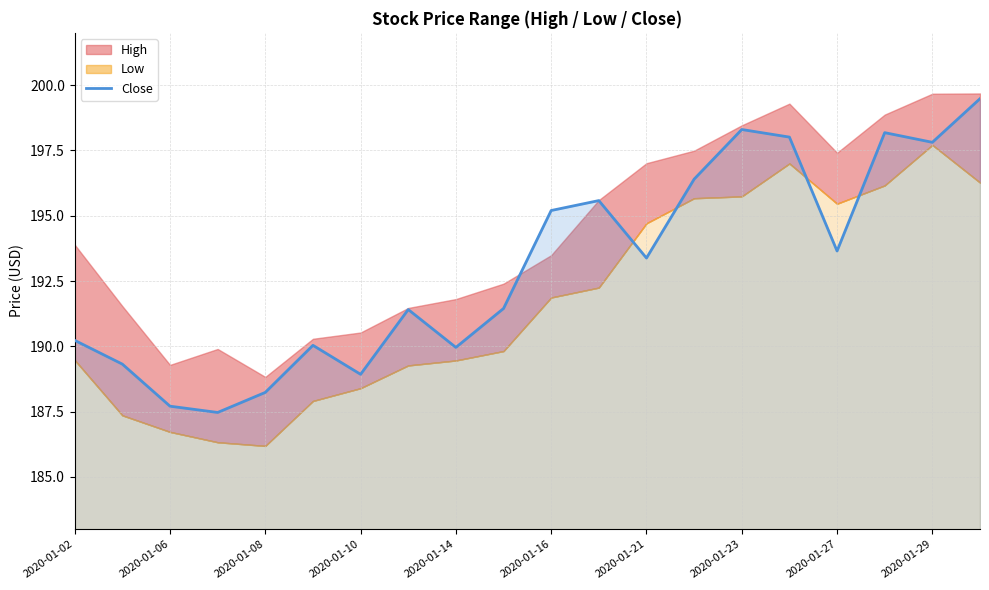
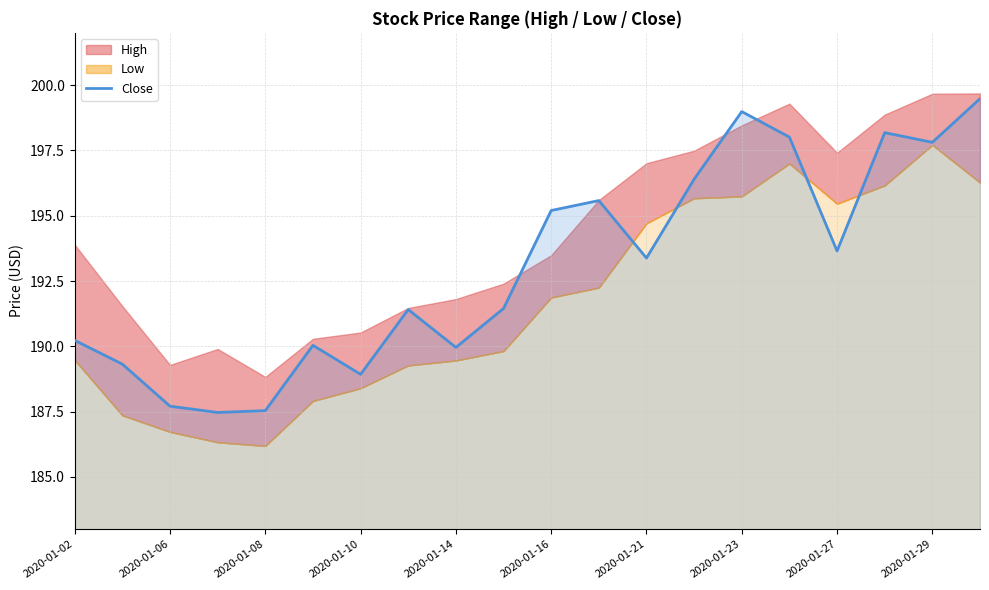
  {
    "Close": {
      "2020-01-02": 190.2,
      "2020-01-06": 187.7,
-     "2020-01-08": 188.2,
+     "2020-01-08": 187.5,
      "2020-01-10": 188.9,
      "2020-01-14": 190.0,
      "2020-01-16": 195.2,
      "2020-01-21": 193.4,
-     "2020-01-23": 198.3,
+     "2020-01-23": 199.0,
      "2020-01-27": 193.7,
      "2020-01-29": 197.8
    },
    "Low": {
      "2020-01-02": 189.5,
      "2020-01-06": 186.7,
      "2020-01-08": 186.2,
      "2020-01-10": 188.4,
      "2020-01-14": 189.5,
      "2020-01-16": 191.9,
      "2020-01-21": 194.7,
      "2020-01-23": 195.7,
      "2020-01-27": 195.5,
      "2020-01-29": 197.7
    }
  }
